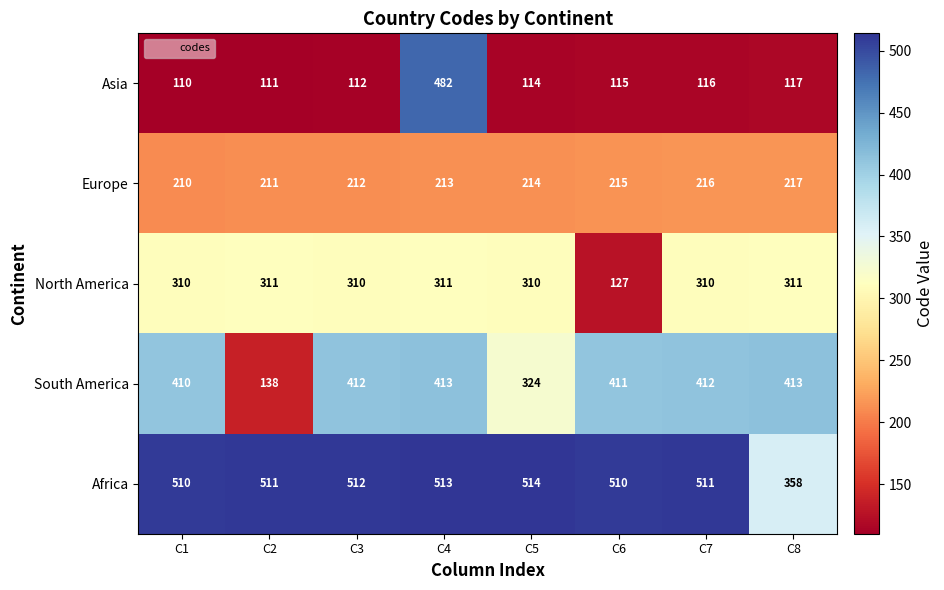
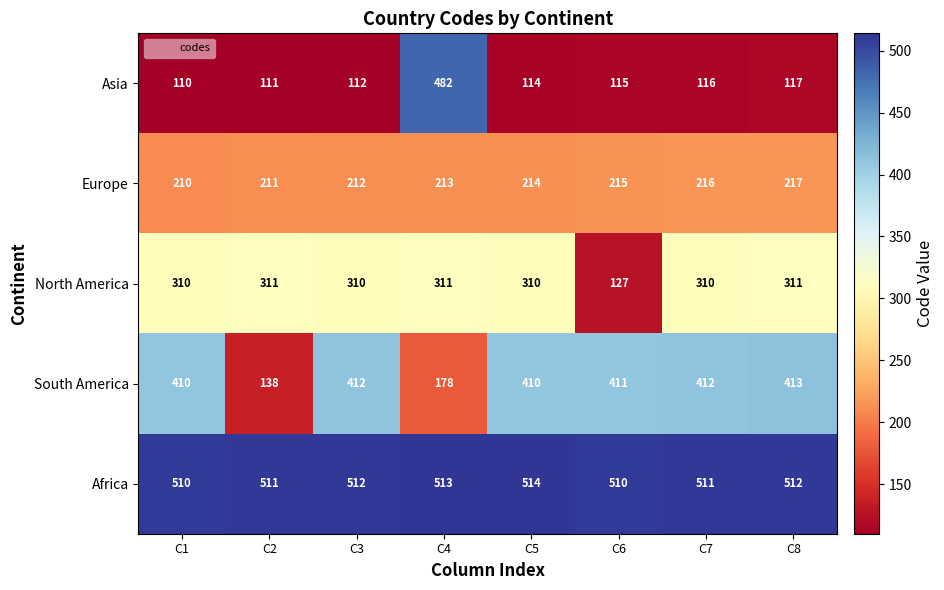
  {
    "Asia": {
      "C1": 110,
      "C2": 111,
      "C3": 112,
      "C4": 482,
      "C5": 114,
      "C6": 115,
      "C7": 116,
      "C8": 117
    },
    "Europe": {
      "C1": 210,
      "C2": 211,
      "C3": 212,
      "C4": 213,
      "C5": 214,
      "C6": 215,
      "C7": 216,
      "C8": 217
    },
    "North America": {
      "C1": 310,
      "C2": 311,
      "C3": 310,
      "C4": 311,
      "C5": 310,
      "C6": 127,
      "C7": 310,
      "C8": 311
    },
    "South America": {
      "C1": 410,
      "C2": 138,
      "C3": 412,
-     "C4": 413,
-     "C5": 324,
+     "C4": 178,
+     "C5": 410,
      "C6": 411,
      "C7": 412,
      "C8": 413
    },
    "Africa": {
      "C1": 510,
      "C2": 511,
      "C3": 512,
      "C4": 513,
      "C5": 514,
      "C6": 510,
      "C7": 511,
-     "C8": 358
+     "C8": 512
    }
  }
